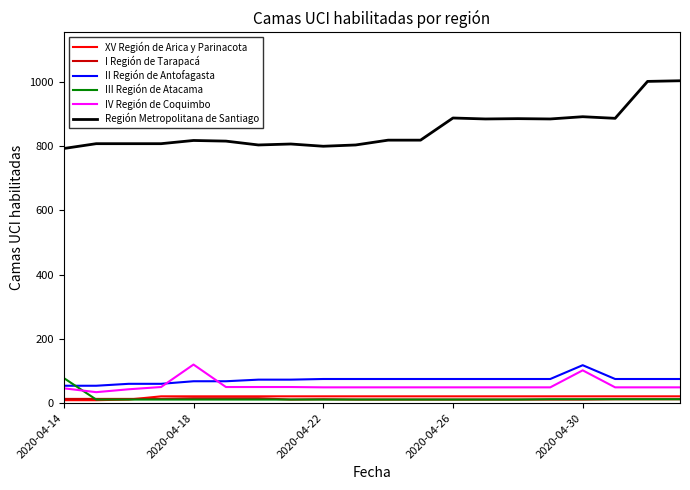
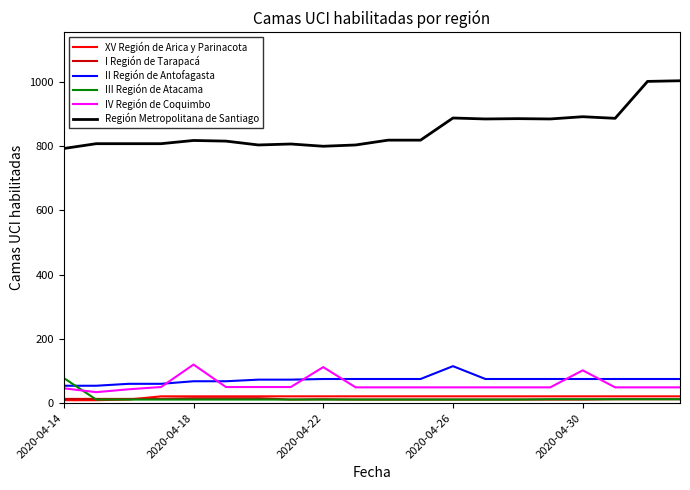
  {
    "II Región de Antofagasta": {
      "2020-04-14": 50,
      "2020-04-18": 70,
      "2020-04-22": 80,
-     "2020-04-26": 80,
-     "2020-04-30": 120
+     "2020-04-26": 120,
+     "2020-04-30": 80
    },
    "III Región de Atacama": {
      "2020-04-14": 80
    },
    "IV Región de Coquimbo": {
      "2020-04-14": 50,
      "2020-04-18": 120,
-     "2020-04-22": 50,
+     "2020-04-22": 110,
      "2020-04-26": 50,
      "2020-04-30": 100
    },
    "Región Metropolitana de Santiago": {
      "2020-04-14": 790,
      "2020-04-18": 820,
      "2020-04-22": 800,
      "2020-04-26": 890,
      "2020-04-30": 890
    }
  }
